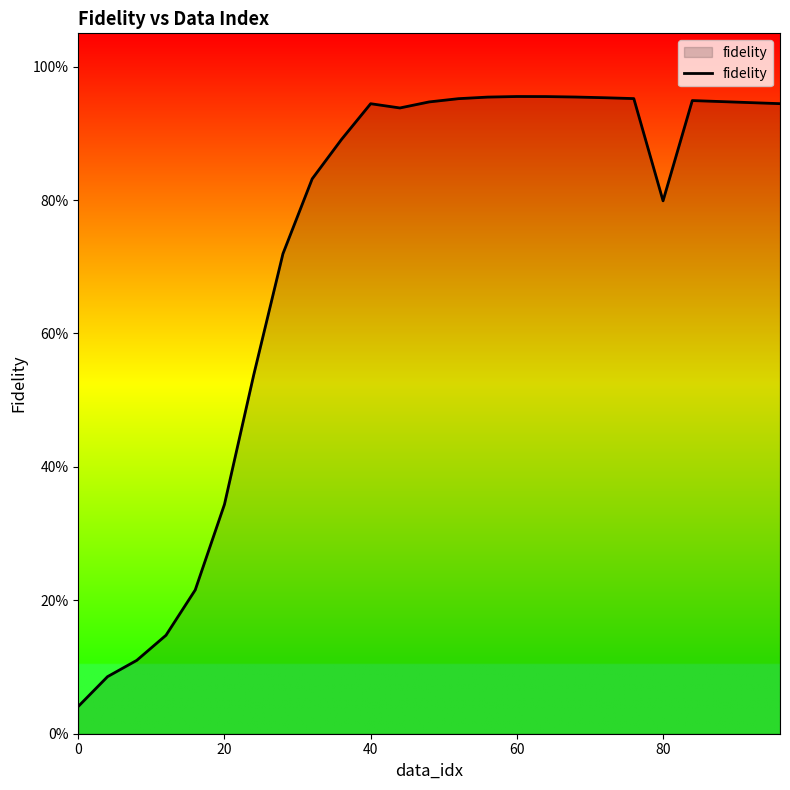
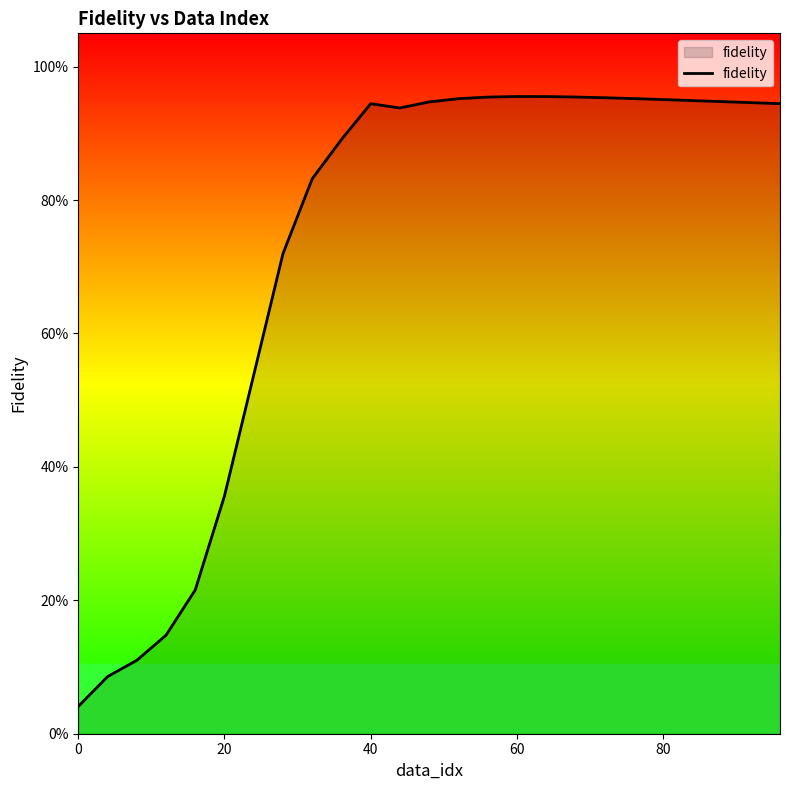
  {
    "0": "4%",
-   "20": "34%",
+   "20": "36%",
    "40": "94%",
    "60": "96%",
-   "80": "80%"
+   "80": "95%"
  }
